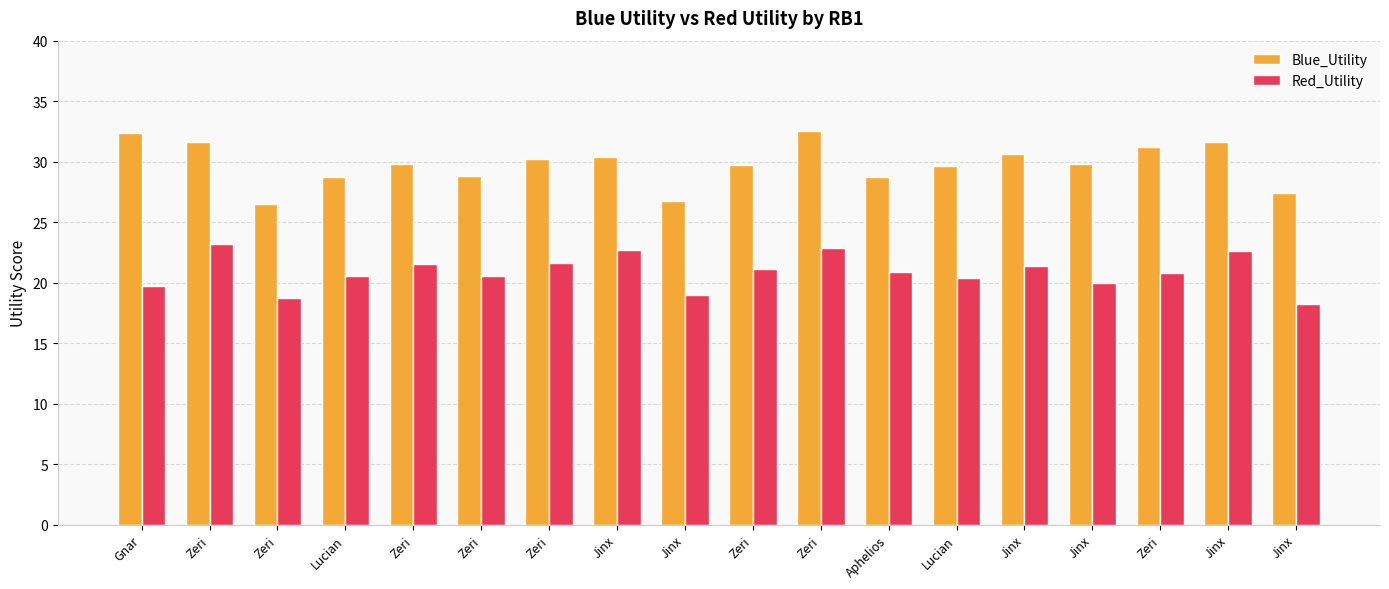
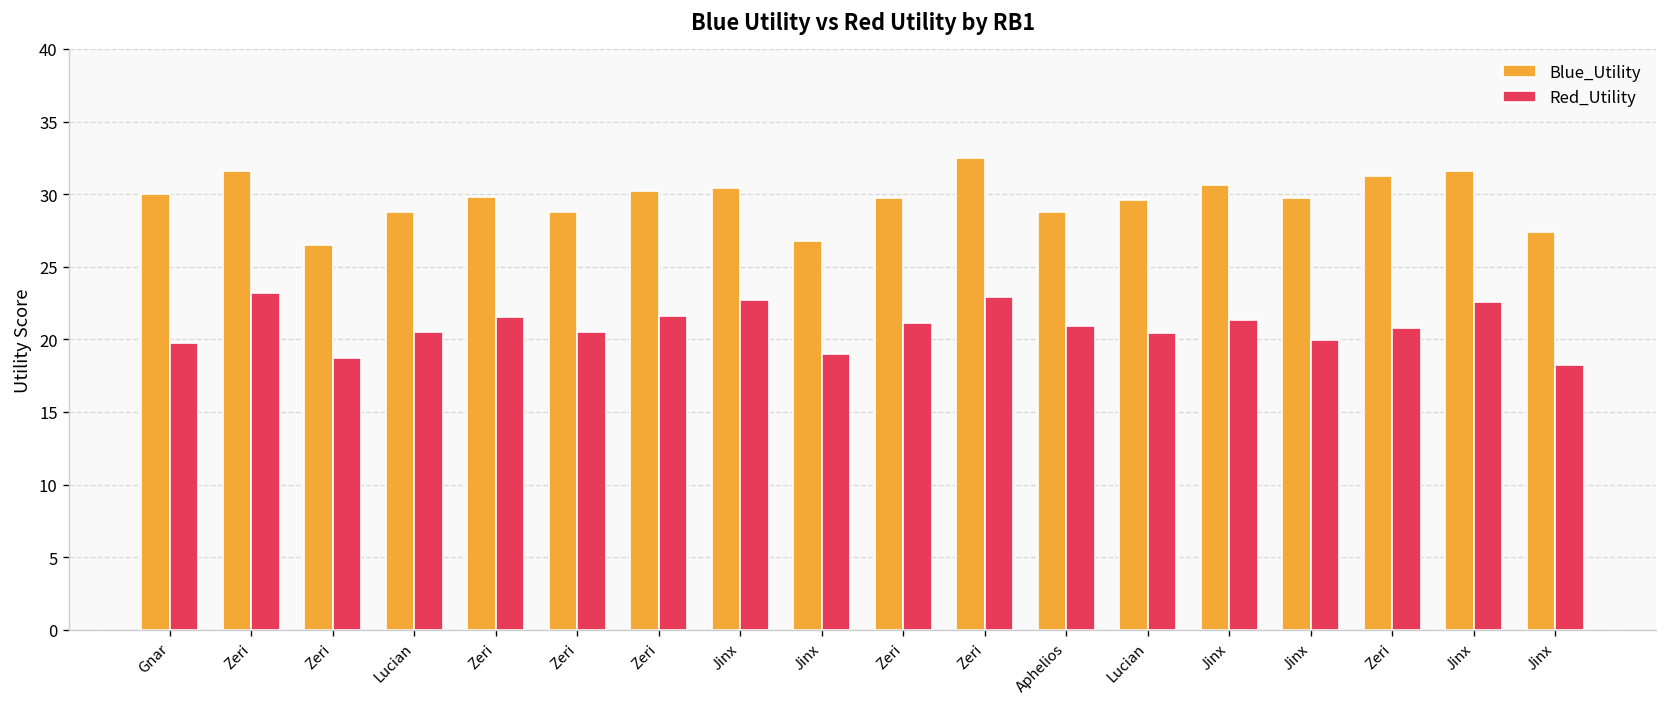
  {
    "Blue_Utility": {
-     "Gnar": 32.4,
+     "Gnar": 30.0,
      "Aphelios": 28.7
    },
    "Red_Utility": {
      "Gnar": 19.8,
      "Aphelios": 20.9
    }
  }
